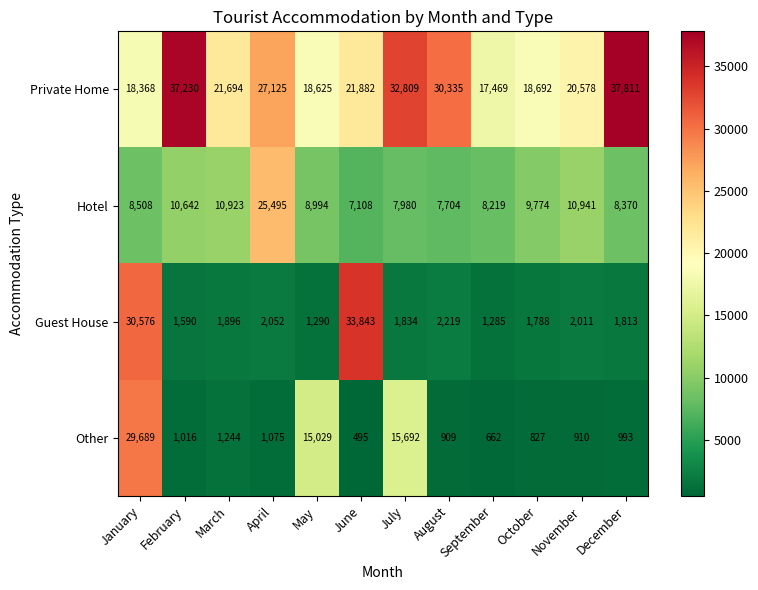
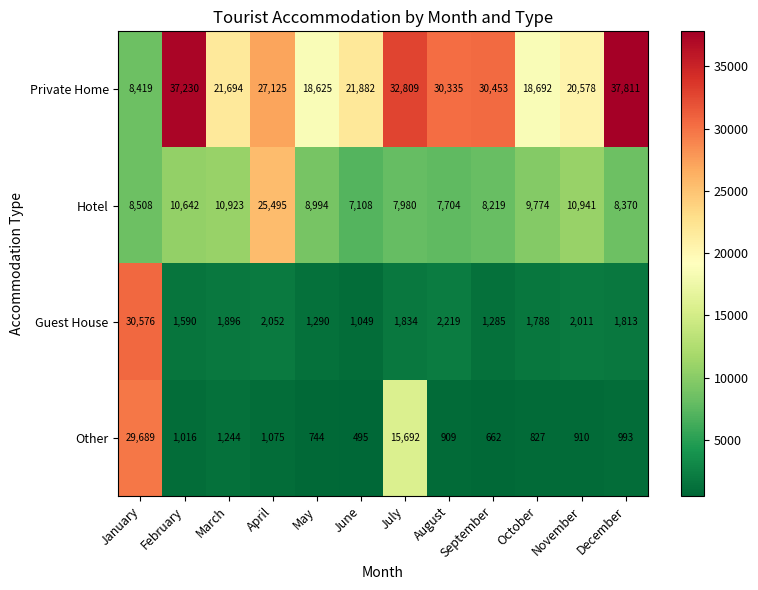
  {
    "Private Home": {
-     "January": "18,368",
+     "January": "8,419",
      "February": "37,230",
      "March": "21,694",
      "April": "27,125",
      "May": "18,625",
      "June": "21,882",
      "July": "32,809",
      "August": "30,335",
-     "September": "17,469",
+     "September": "30,453",
      "October": "18,692",
      "November": "20,578",
      "December": "37,811"
    },
    "Hotel": {
      "January": "8,508",
      "February": "10,642",
      "March": "10,923",
      "April": "25,495",
      "May": "8,994",
      "June": "7,108",
      "July": "7,980",
      "August": "7,704",
      "September": "8,219",
      "October": "9,774",
      "November": "10,941",
      "December": "8,370"
    },
    "Guest House": {
      "January": "30,576",
      "February": "1,590",
      "March": "1,896",
      "April": "2,052",
      "May": "1,290",
-     "June": "33,843",
+     "June": "1,049",
      "July": "1,834",
      "August": "2,219",
      "September": "1,285",
      "October": "1,788",
      "November": "2,011",
      "December": "1,813"
    },
    "Other": {
      "January": "29,689",
      "February": "1,016",
      "March": "1,244",
      "April": "1,075",
-     "May": "15,029",
+     "May": "744",
      "June": "495",
      "July": "15,692",
      "August": "909",
      "September": "662",
      "October": "827",
      "November": "910",
      "December": "993"
    }
  }
